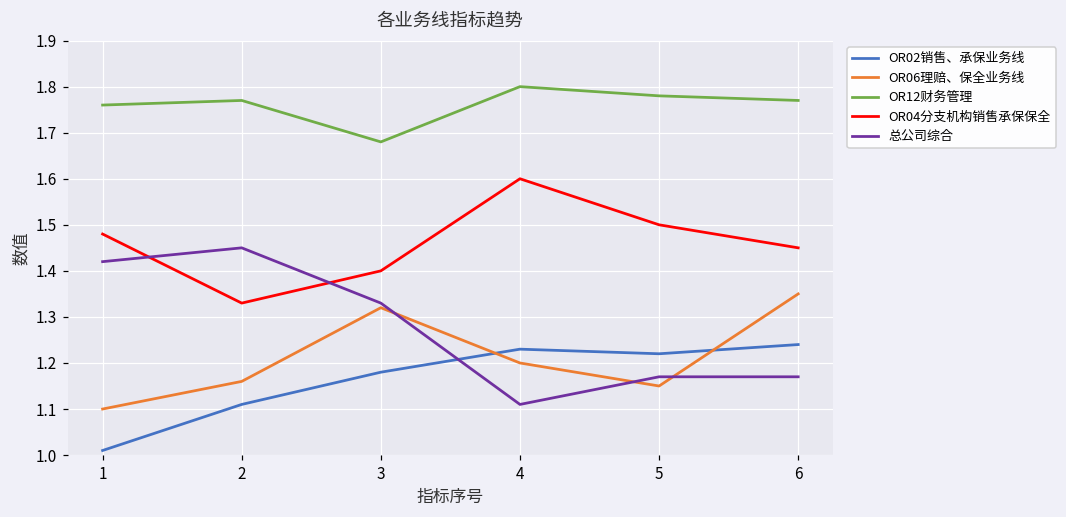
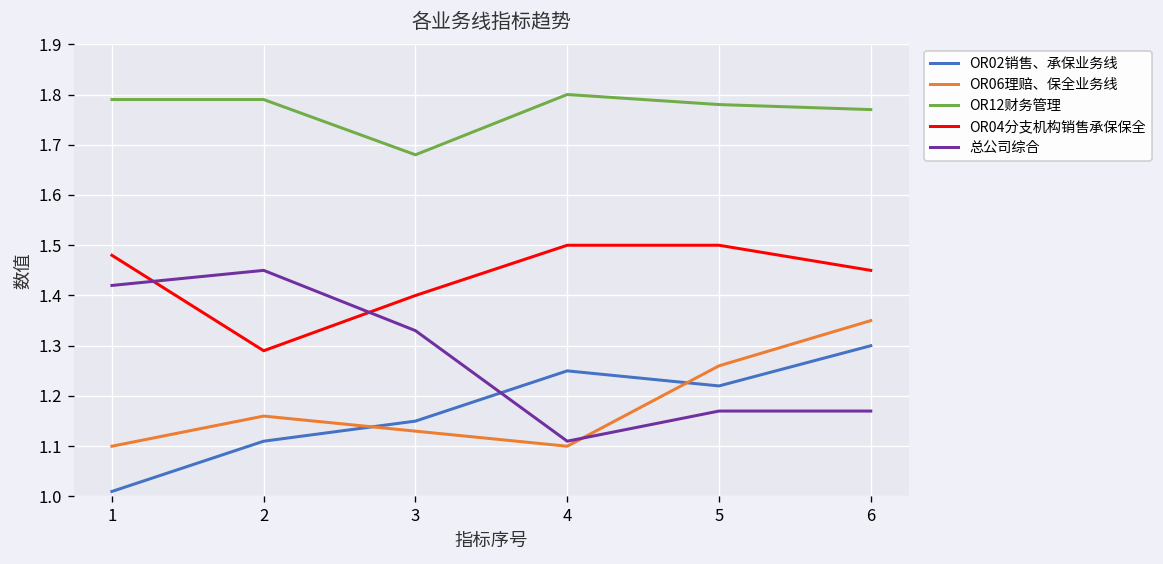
  {
    "OR02销售、承保业务线": {
      "1": 1.01,
      "2": 1.11,
-     "3": 1.18,
-     "4": 1.23,
+     "3": 1.15,
+     "4": 1.25,
      "5": 1.22,
-     "6": 1.24
+     "6": 1.30
    },
    "OR06理赔、保全业务线": {
      "1": 1.10,
      "2": 1.16,
-     "3": 1.32,
-     "4": 1.2,
-     "5": 1.15,
+     "3": 1.13,
+     "4": 1.1,
+     "5": 1.26,
      "6": 1.35
    },
    "OR12财务管理": {
-     "1": 1.76,
-     "2": 1.77,
+     "1": 1.79,
+     "2": 1.79,
      "3": 1.68,
      "4": 1.80,
      "5": 1.78,
      "6": 1.77
    },
    "OR04分支机构销售承保保全": {
      "1": 1.48,
-     "2": 1.33,
+     "2": 1.29,
      "3": 1.40,
-     "4": 1.6,
+     "4": 1.5,
      "5": 1.50,
      "6": 1.45
    },
    "总公司综合": {
      "1": 1.42,
      "2": 1.45,
      "3": 1.33,
      "4": 1.11,
      "5": 1.17,
      "6": 1.17
    }
  }
